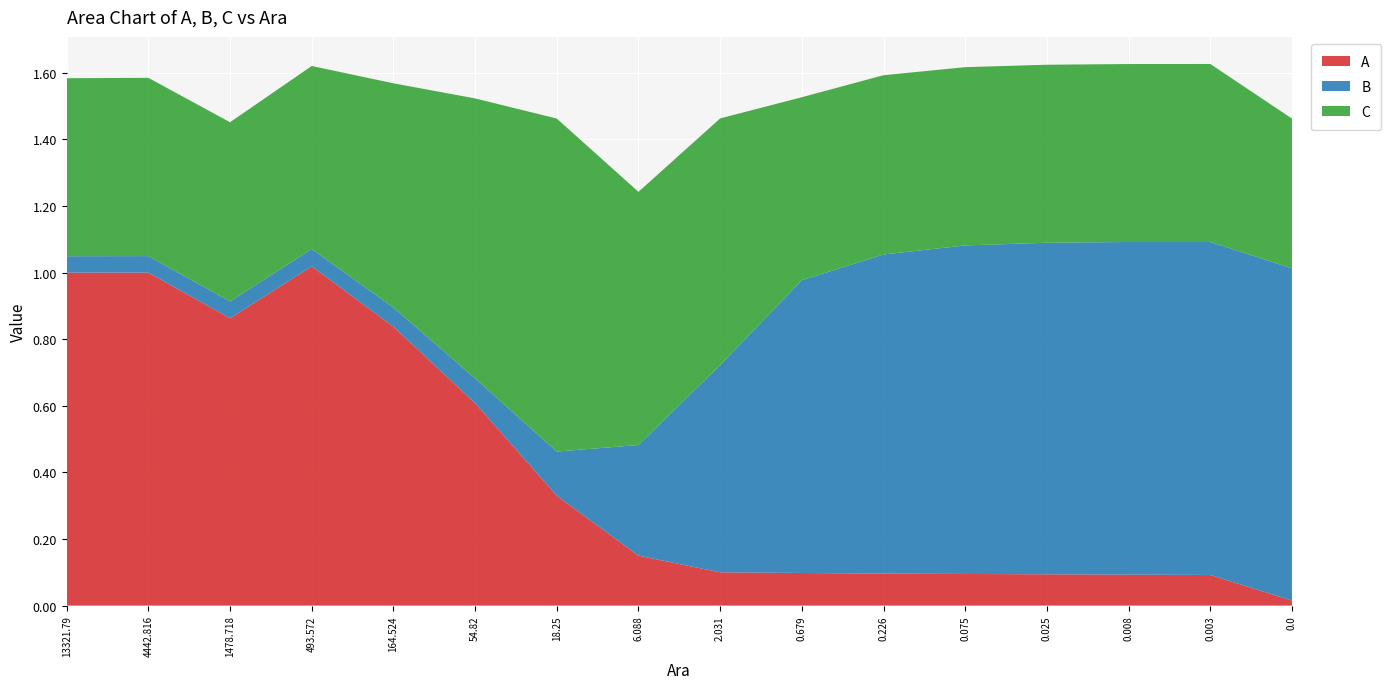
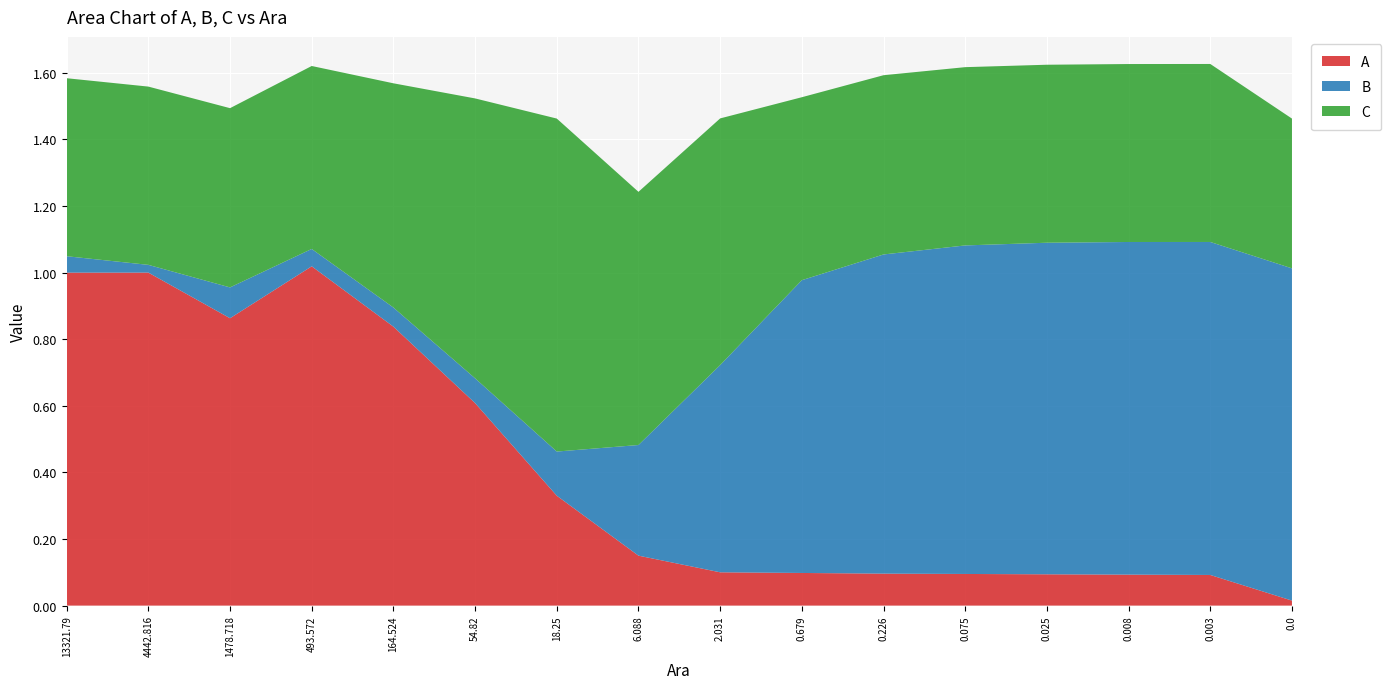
  {
    "A": {
      "13321.79": 1.00,
      "4442.816": 1.00,
      "1478.718": 0.86,
      "493.572": 1.02,
      "164.524": 0.84,
      "54.82": 0.61,
      "18.25": 0.33,
      "6.088": 0.15,
      "2.031": 0.10,
      "0.679": 0.10,
      "0.226": 0.10,
      "0.075": 0.10,
      "0.025": 0.09,
      "0.008": 0.09,
      "0.003": 0.09,
      "0.0": 0.02
    },
    "B": {
      "13321.79": 0.05,
-     "4442.816": 0.05,
-     "1478.718": 0.05,
+     "4442.816": 0.02,
+     "1478.718": 0.09,
      "493.572": 0.05,
      "164.524": 0.06,
      "54.82": 0.07,
      "18.25": 0.13,
      "6.088": 0.33,
      "2.031": 0.62,
      "0.679": 0.88,
      "0.226": 0.96,
      "0.075": 0.99,
      "0.025": 1.00,
      "0.008": 1.00,
      "0.003": 1.00,
      "0.0": 1.00
    },
    "C": {
      "13321.79": 0.53,
      "4442.816": 0.54,
      "1478.718": 0.54,
      "493.572": 0.55,
      "164.524": 0.67,
      "54.82": 0.84,
      "18.25": 1.00,
      "6.088": 0.76,
      "2.031": 0.74,
      "0.679": 0.55,
      "0.226": 0.54,
      "0.075": 0.54,
      "0.025": 0.53,
      "0.008": 0.53,
      "0.003": 0.53,
      "0.0": 0.45
    }
  }
